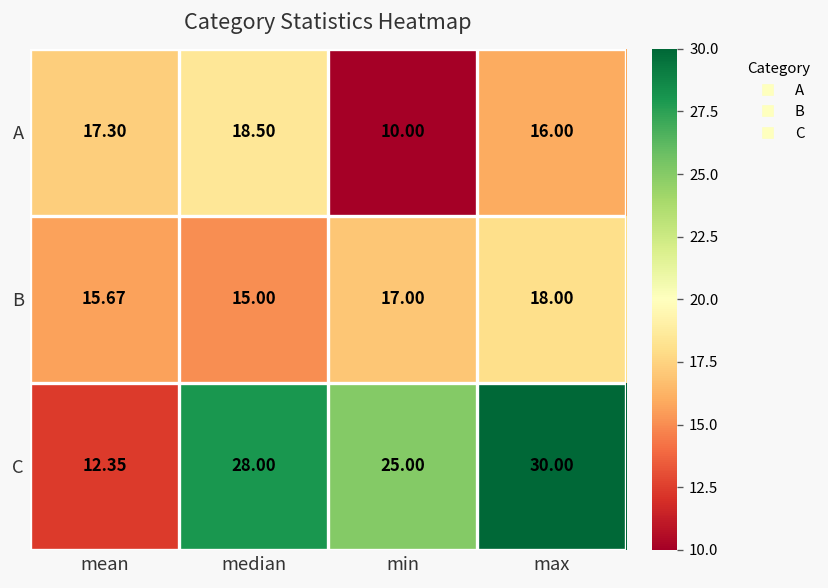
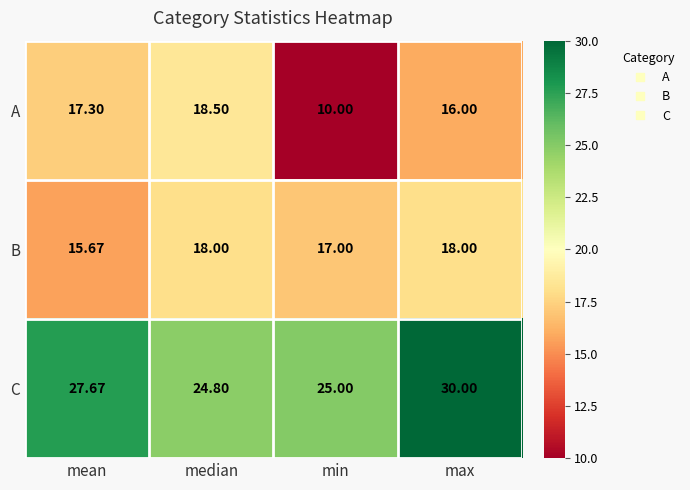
  {
    "A": {
      "mean": 17.30,
      "median": 18.50,
      "min": 10.00,
      "max": 16.00
    },
    "B": {
      "mean": 15.67,
-     "median": 15.00,
+     "median": 18.00,
      "min": 17.00,
      "max": 18.00
    },
    "C": {
-     "mean": 12.35,
-     "median": 28.00,
+     "mean": 27.67,
+     "median": 24.80,
      "min": 25.00,
      "max": 30.00
    }
  }
